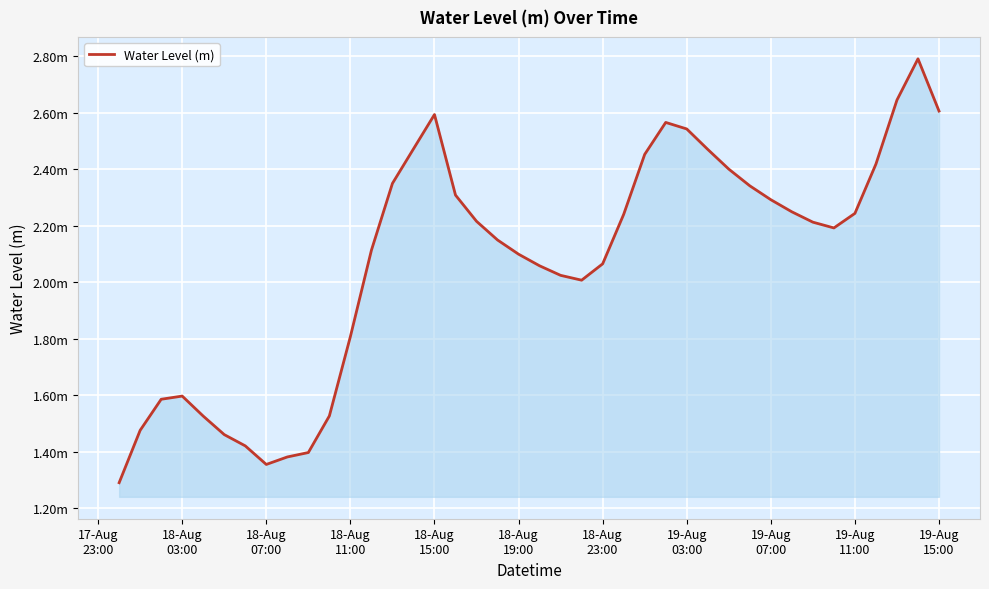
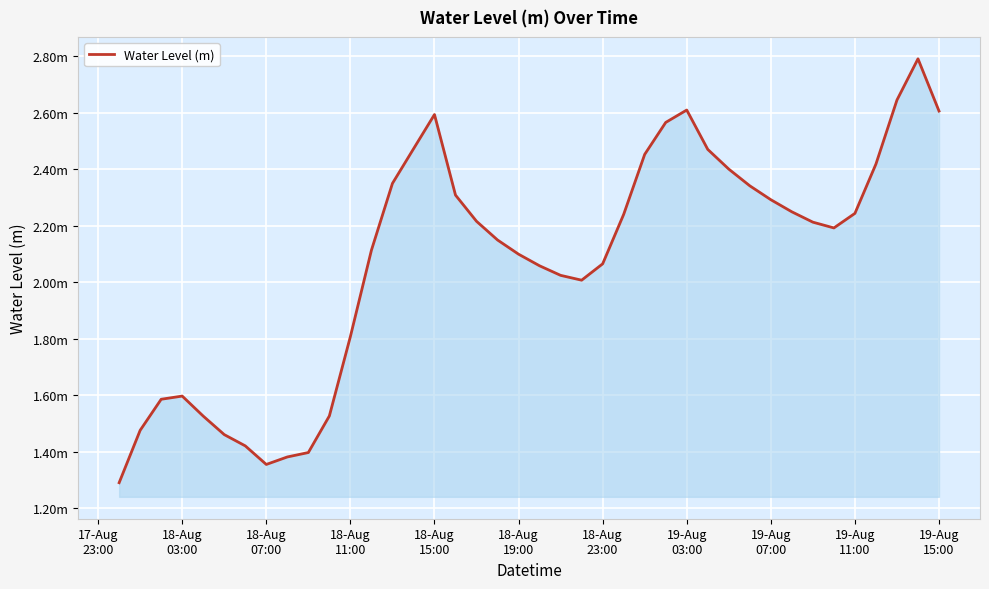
  {
    "18-Aug 03:00": "1.60m",
    "18-Aug 07:00": "1.35m",
    "18-Aug 11:00": "1.81m",
    "18-Aug 15:00": "2.59m",
    "18-Aug 19:00": "2.10m",
    "18-Aug 23:00": "2.07m",
-   "19-Aug 03:00": "2.54m",
+   "19-Aug 03:00": "2.61m",
    "19-Aug 07:00": "2.29m",
    "19-Aug 11:00": "2.24m",
    "19-Aug 15:00": "2.61m"
  }
